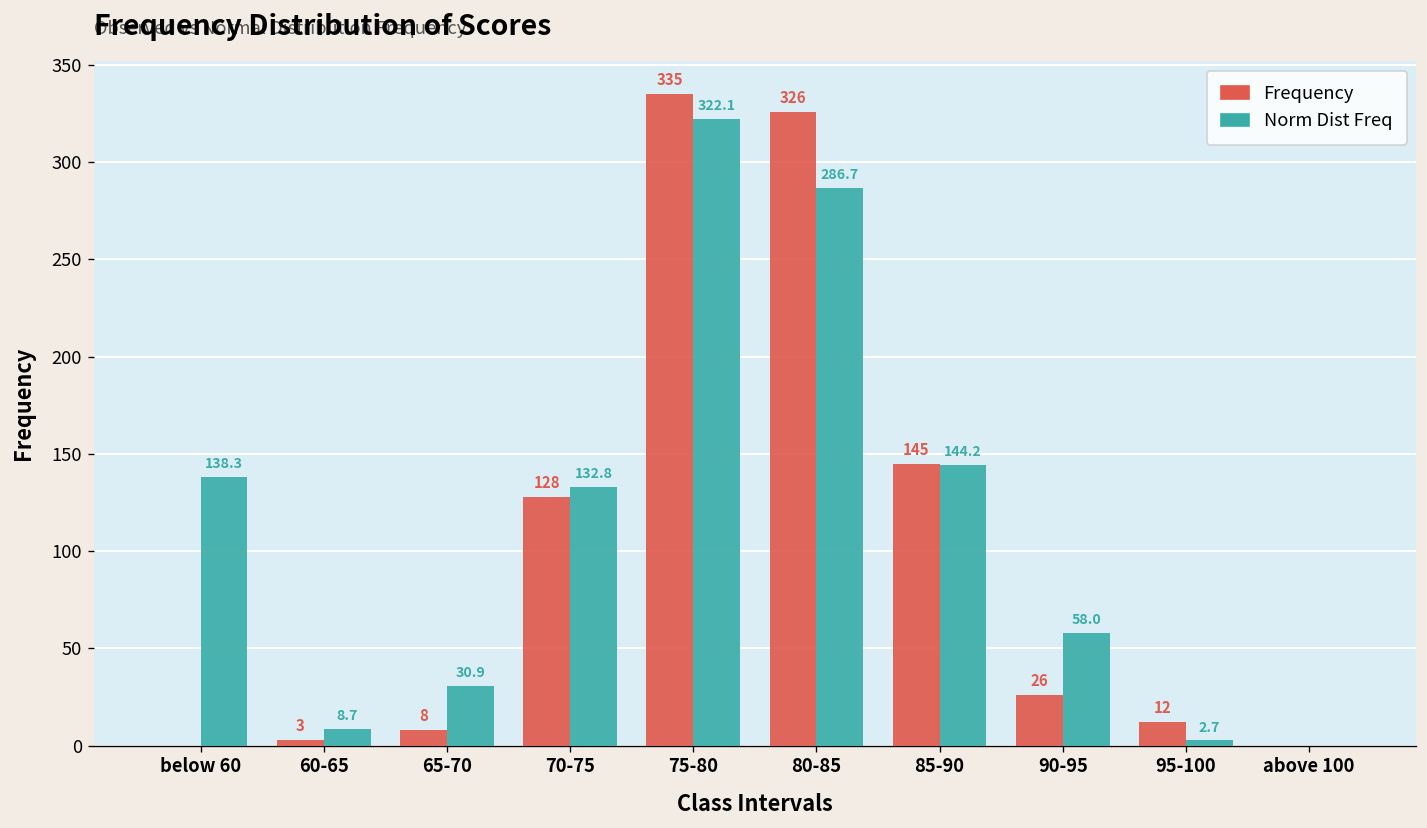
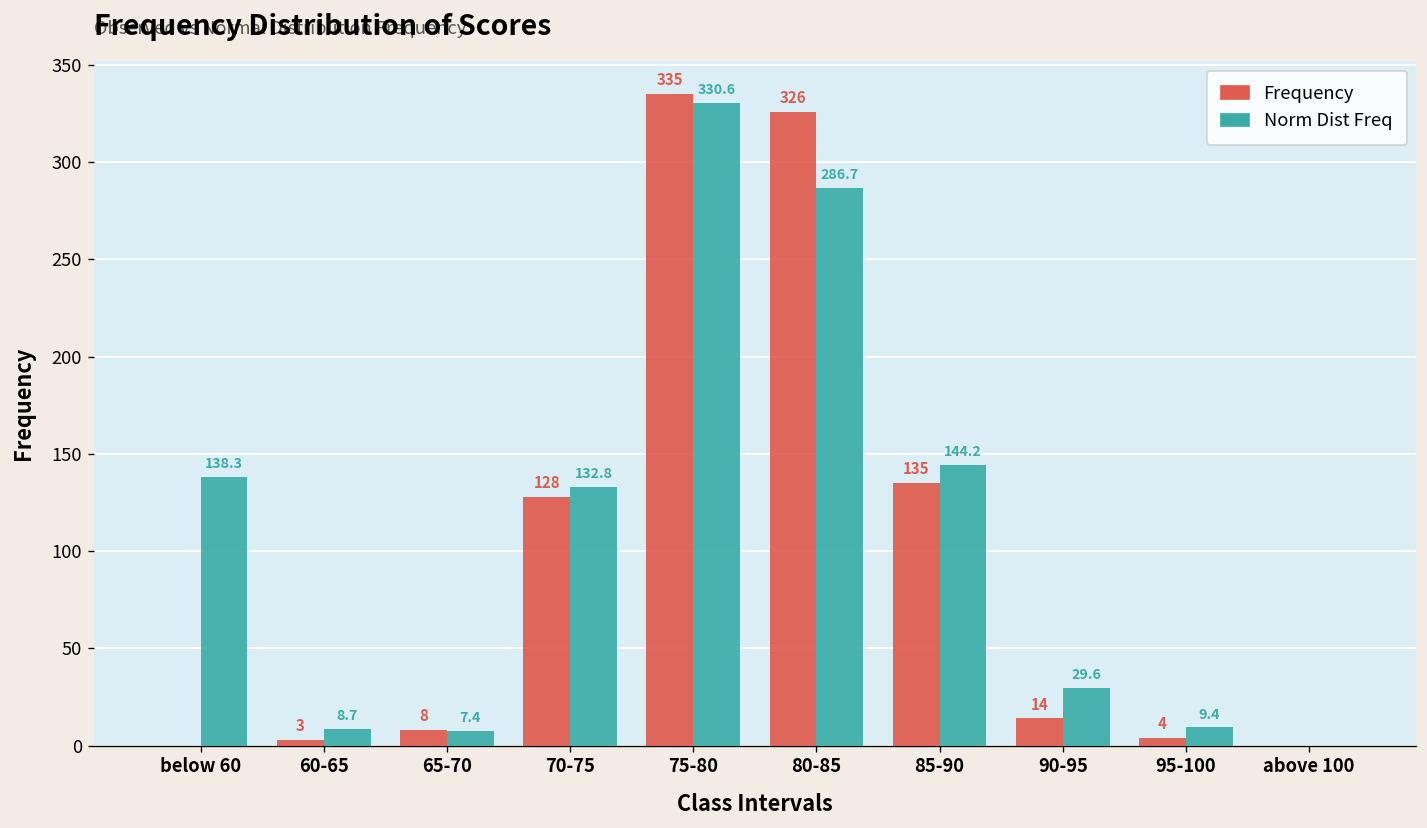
  {
    "Frequency": {
      "60-65": 3,
      "65-70": 8,
      "70-75": 128,
      "75-80": 335,
      "80-85": 326,
-     "85-90": 145,
-     "90-95": 26,
-     "95-100": 12
+     "85-90": 135,
+     "90-95": 14,
+     "95-100": 4
    },
    "Norm Dist Freq": {
      "below 60": 138.3,
      "60-65": 8.7,
-     "65-70": 30.9,
+     "65-70": 7.4,
      "70-75": 132.8,
-     "75-80": 322.1,
+     "75-80": 330.6,
      "80-85": 286.7,
      "85-90": 144.2,
-     "90-95": 58.0,
-     "95-100": 2.7
+     "90-95": 29.6,
+     "95-100": 9.4
    }
  }
